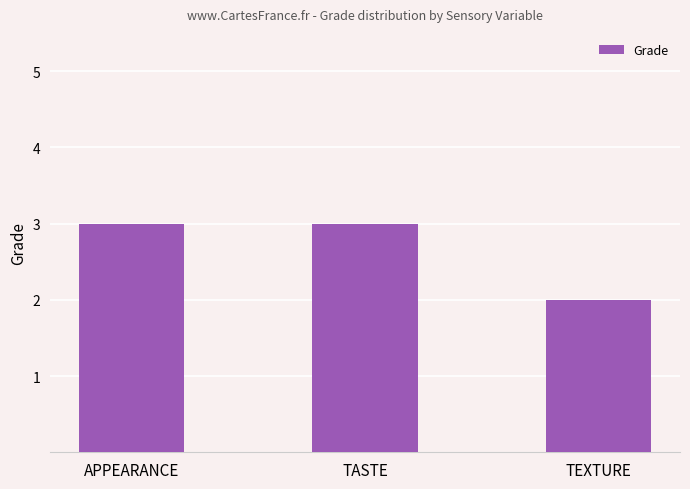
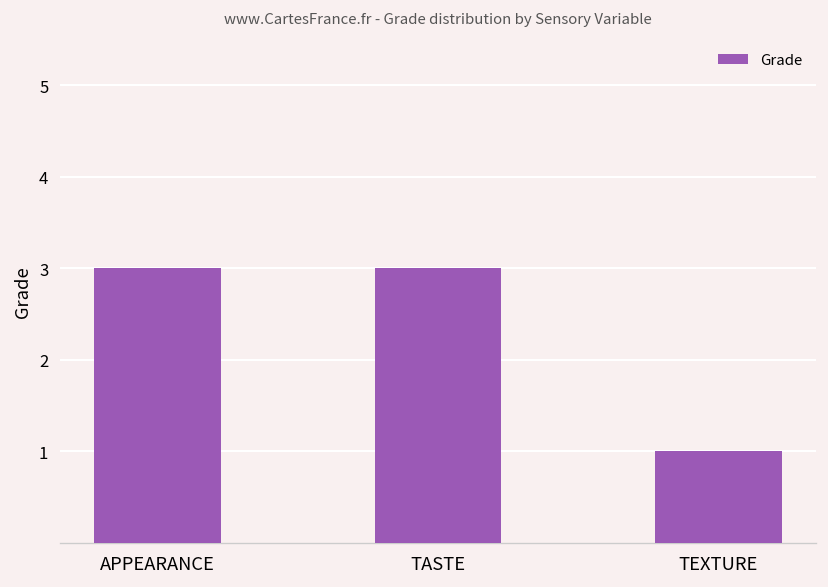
  {
    "APPEARANCE": 3,
    "TASTE": 3,
-   "TEXTURE": 2
+   "TEXTURE": 1
  }
